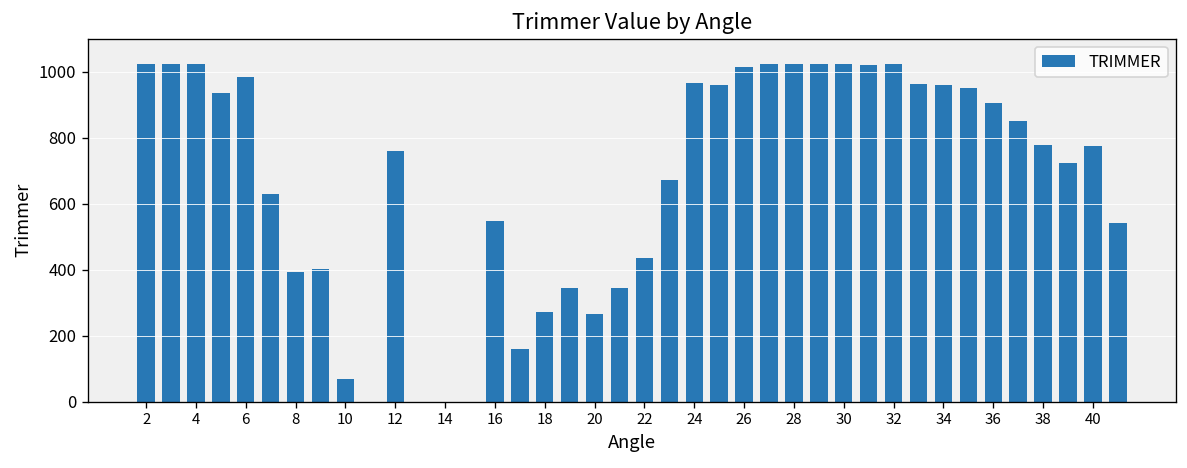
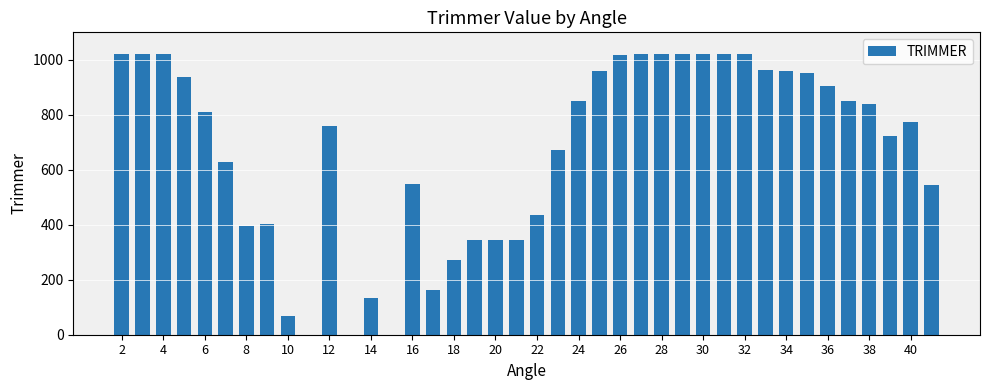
  {
    "2": 1020,
    "4": 1020,
-   "6": 990,
+   "6": 810,
    "8": 390,
    "10": 70,
    "12": 760,
-   "14": 0,
+   "14": 130,
    "16": 550,
    "18": 270,
-   "20": 270,
+   "20": 340,
    "22": 440,
-   "24": 970,
+   "24": 850,
    "26": 1020,
    "28": 1020,
    "30": 1020,
    "32": 1020,
    "34": 960,
    "36": 900,
-   "38": 780,
+   "38": 840,
    "40": 780
  }
